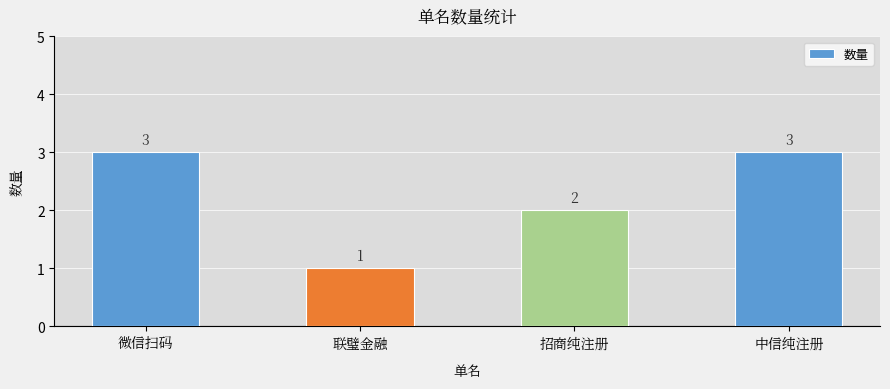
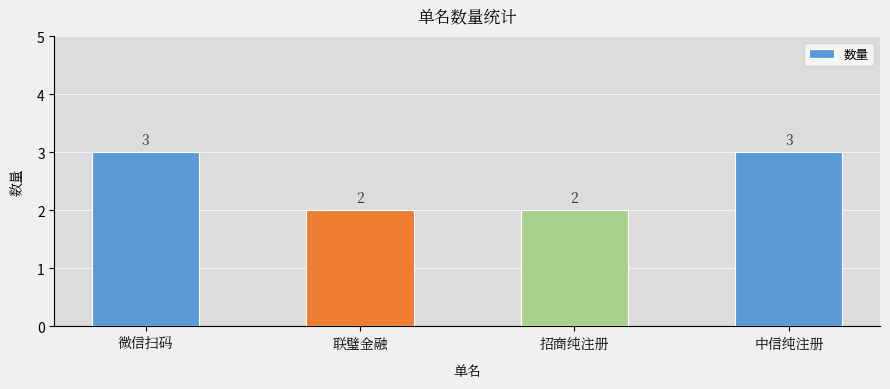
  {
    "微信扫码": 3,
-   "联璧金融": 1,
+   "联璧金融": 2,
    "招商纯注册": 2,
    "中信纯注册": 3
  }
